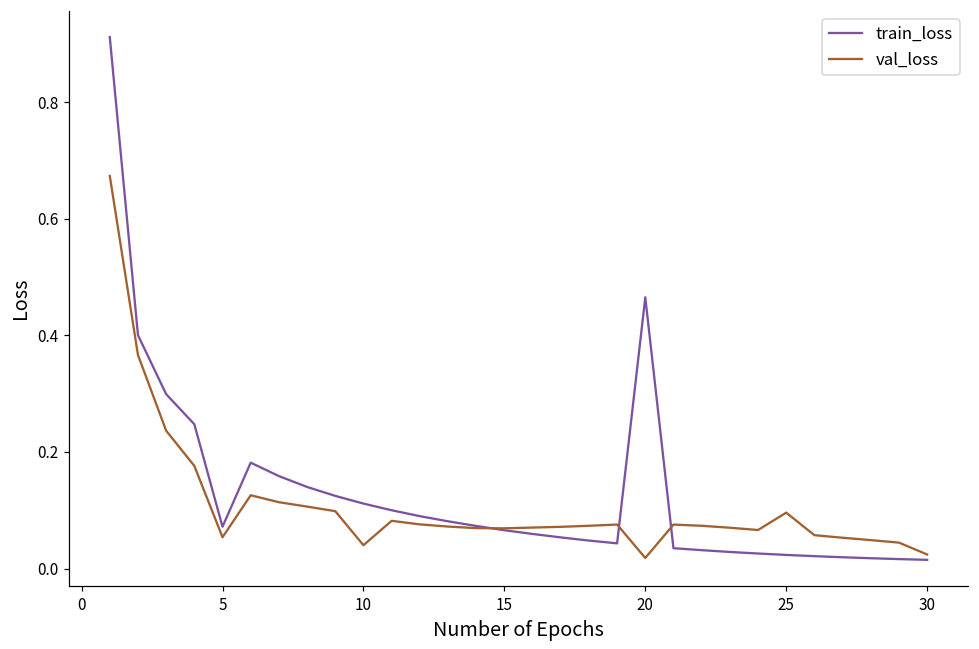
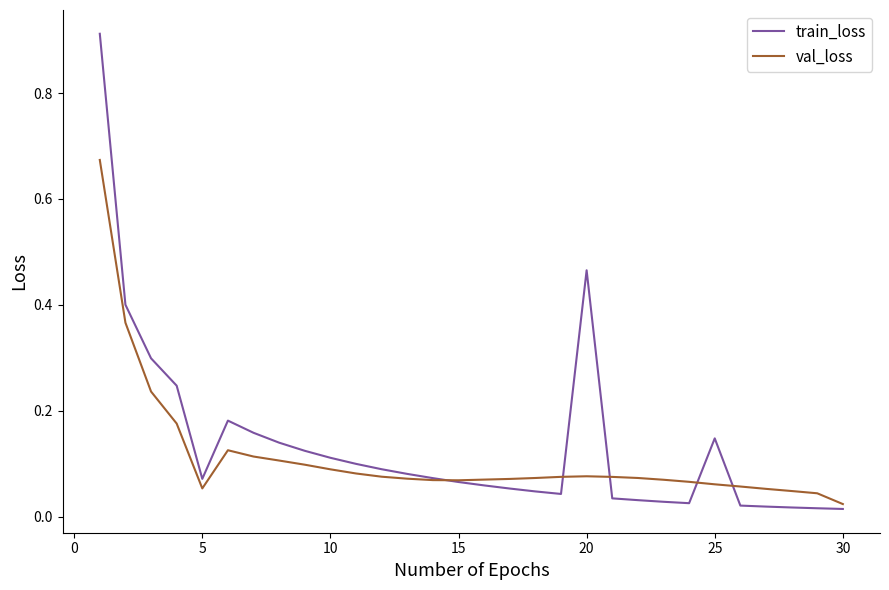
  {
    "train_loss": {
      "5": 0.07,
      "10": 0.11,
      "20": 0.47,
-     "25": 0.02,
+     "25": 0.15,
      "30": 0.01
    },
    "val_loss": {
      "5": 0.05,
-     "10": 0.04,
-     "20": 0.02,
-     "25": 0.10,
+     "10": 0.09,
+     "20": 0.08,
+     "25": 0.06,
      "30": 0.02
    }
  }
